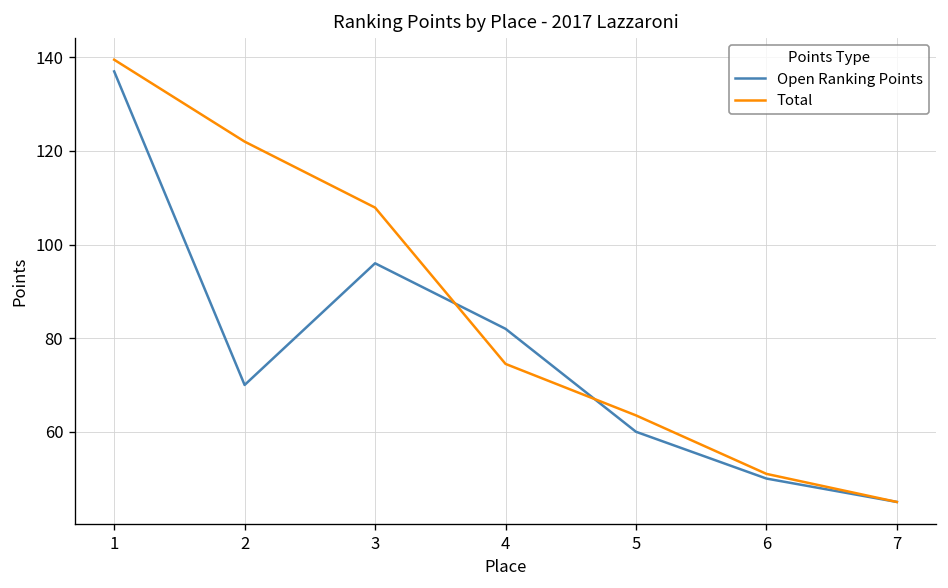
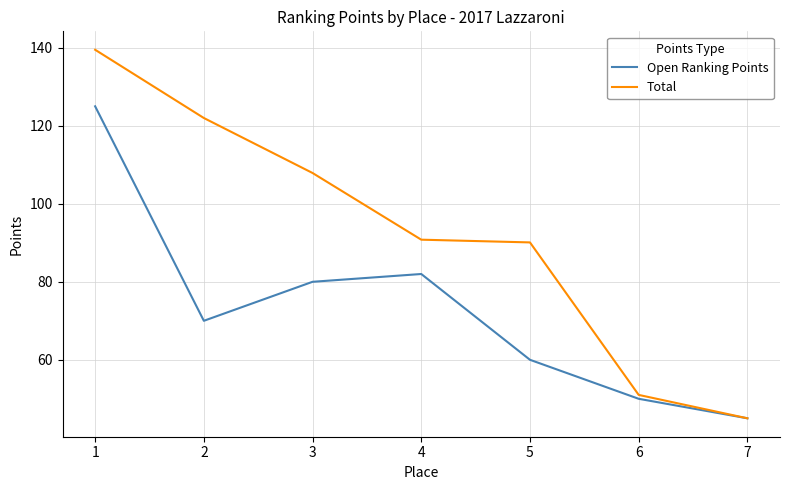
  {
    "Open Ranking Points": {
-     "1": 137,
+     "1": 125,
      "2": 70,
-     "3": 96,
+     "3": 80,
      "4": 82,
      "5": 60,
      "6": 50
    },
    "Total": {
      "1": 140,
      "2": 122,
      "3": 108,
-     "4": 75,
-     "5": 64,
+     "4": 91,
+     "5": 90,
      "6": 51
    }
  }
